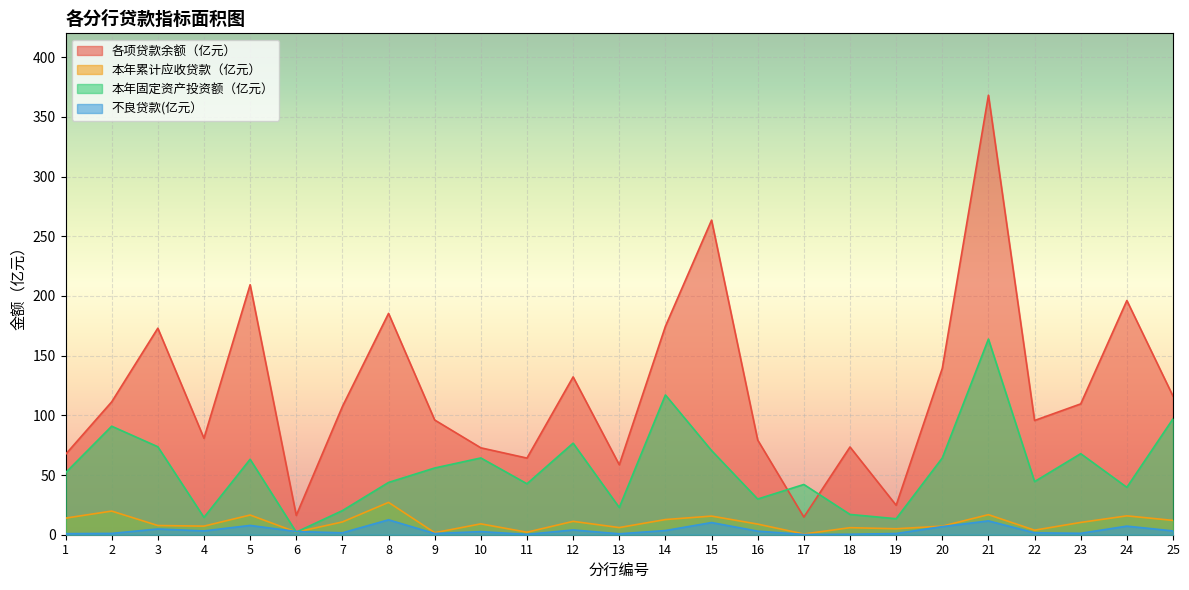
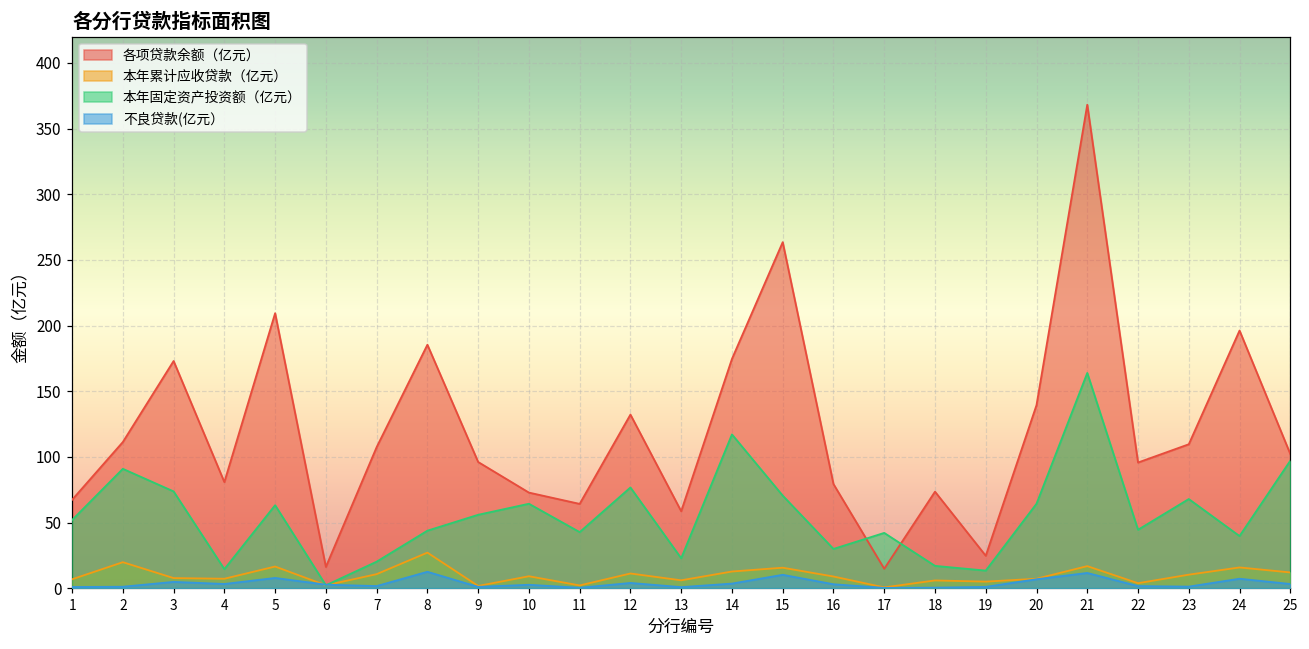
  {
    "各项贷款余额（亿元）": {
      "1": 67,
      "2": 111,
      "3": 173,
      "4": 81,
      "5": 209,
      "6": 16,
      "7": 107,
      "8": 185,
      "9": 96,
      "10": 73,
      "11": 64,
      "12": 132,
      "13": 59,
      "14": 175,
      "15": 264,
      "16": 79,
      "17": 15,
      "18": 74,
      "19": 25,
      "20": 139,
      "21": 368,
      "22": 96,
      "23": 110,
      "24": 196,
-     "25": 116
+     "25": 102
    },
    "本年累计应收贷款（亿元）": {
-     "1": 14,
+     "1": 7,
      "2": 20,
      "3": 8,
      "4": 7,
      "5": 17,
      "7": 11,
      "8": 27,
      "10": 9,
      "12": 11,
      "13": 6,
      "14": 13,
      "15": 16,
      "16": 9,
      "18": 6,
      "19": 5,
      "21": 17,
      "22": 4,
      "23": 10,
      "24": 16,
      "25": 12
    },
    "本年固定资产投资额（亿元）": {
      "1": 52,
      "2": 91,
      "3": 74,
      "4": 15,
      "5": 63,
      "7": 20,
      "8": 44,
      "9": 56,
      "10": 64,
      "11": 43,
      "12": 77,
      "13": 23,
      "14": 117,
      "15": 71,
      "16": 30,
      "17": 42,
      "18": 17,
      "19": 13,
      "20": 64,
      "21": 164,
      "22": 45,
      "23": 68,
      "24": 40,
      "25": 97
    },
    "不良贷款(亿元）": {
      "1": 1,
      "2": 1,
      "3": 5,
      "4": 3,
      "5": 8,
      "7": 2,
      "8": 13,
      "10": 3,
      "12": 4,
      "13": 1,
      "14": 4,
      "15": 10,
      "16": 3,
      "18": 0,
      "19": 1,
      "21": 12,
      "22": 2,
      "23": 1,
      "24": 7,
      "25": 3
    }
  }
